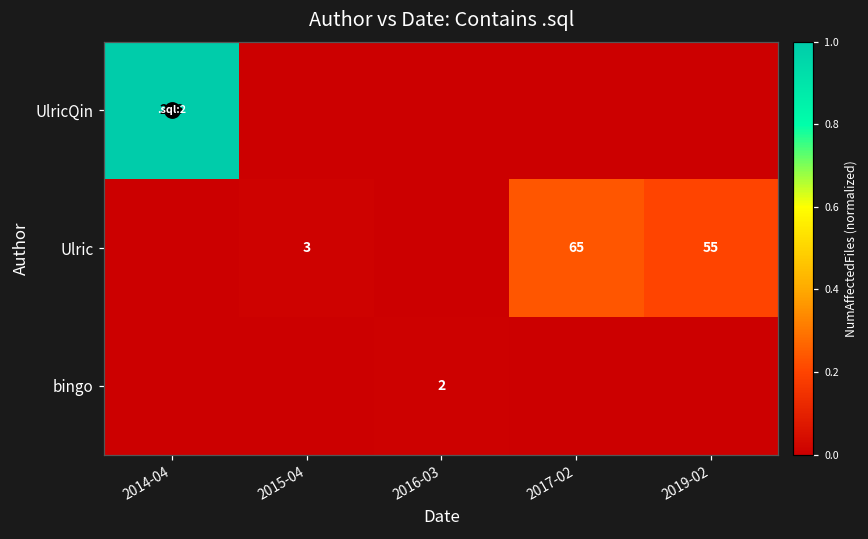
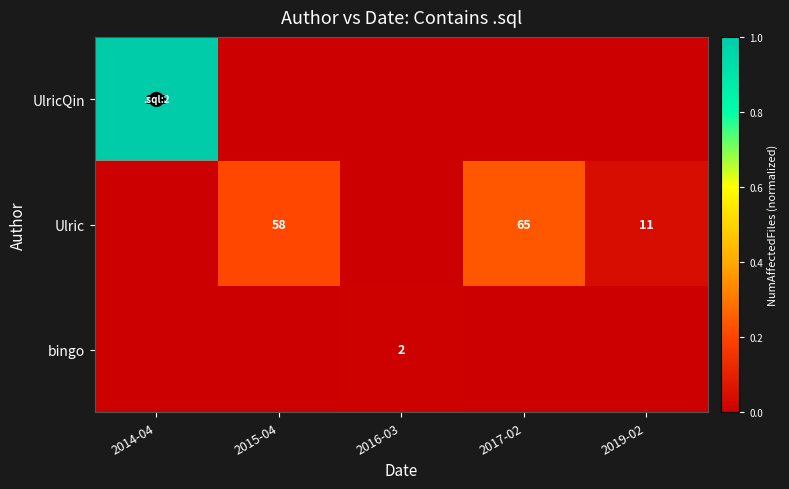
  {
    "Ulric": {
-     "2015-04": 3,
+     "2015-04": 58,
      "2017-02": 65,
-     "2019-02": 55
+     "2019-02": 11
    },
    "bingo": {
      "2016-03": 2
    }
  }
